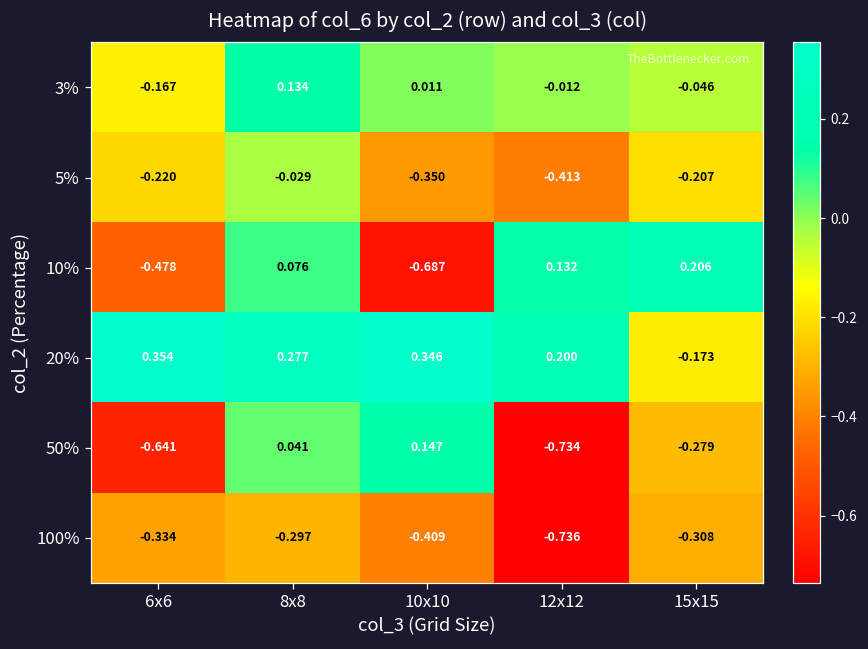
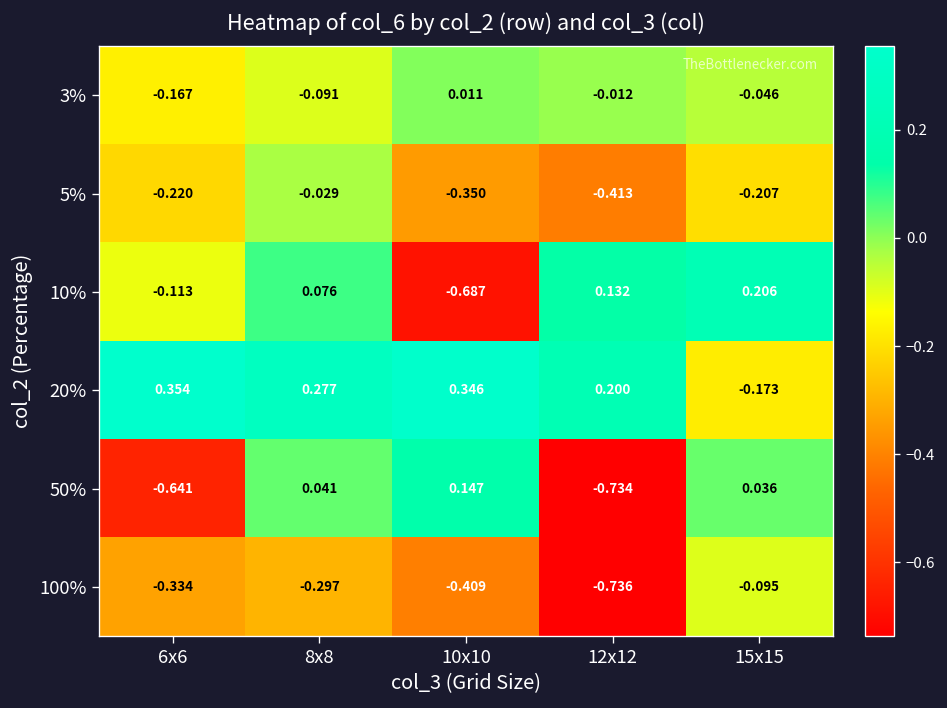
  {
    "3%": {
      "6x6": -0.167,
-     "8x8": 0.134,
+     "8x8": -0.091,
      "10x10": 0.011,
      "12x12": -0.012
    },
    "5%": {
      "6x6": -0.220,
      "8x8": -0.029,
      "10x10": -0.350,
      "12x12": -0.413,
      "15x15": -0.207
    },
    "10%": {
-     "6x6": -0.478,
+     "6x6": -0.113,
      "8x8": 0.076,
      "10x10": -0.687,
      "12x12": 0.132,
      "15x15": 0.206
    },
    "20%": {
      "6x6": 0.354,
      "8x8": 0.277,
      "10x10": 0.346,
      "12x12": 0.200,
      "15x15": -0.173
    },
    "50%": {
      "6x6": -0.641,
      "8x8": 0.041,
      "10x10": 0.147,
      "12x12": -0.734,
-     "15x15": -0.279
+     "15x15": 0.036
    },
    "100%": {
      "6x6": -0.334,
      "8x8": -0.297,
      "10x10": -0.409,
      "12x12": -0.736,
-     "15x15": -0.308
+     "15x15": -0.095
    }
  }
